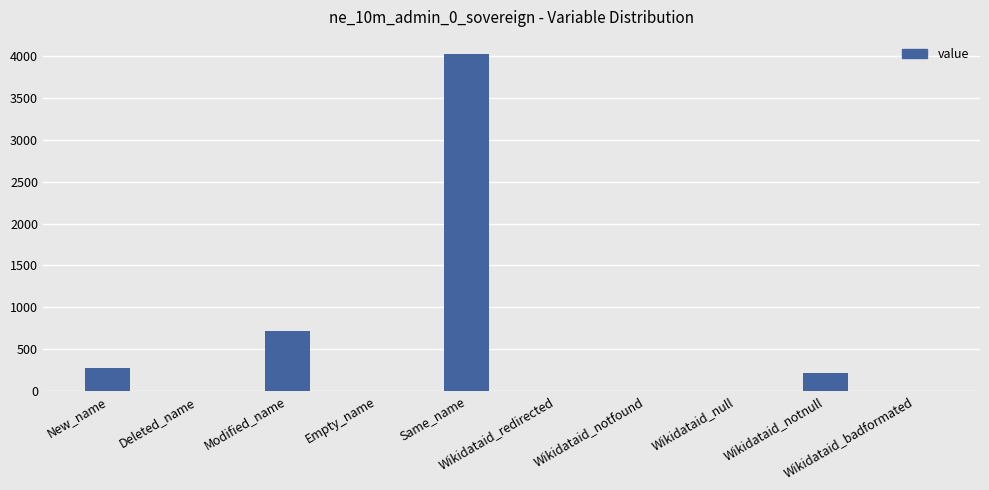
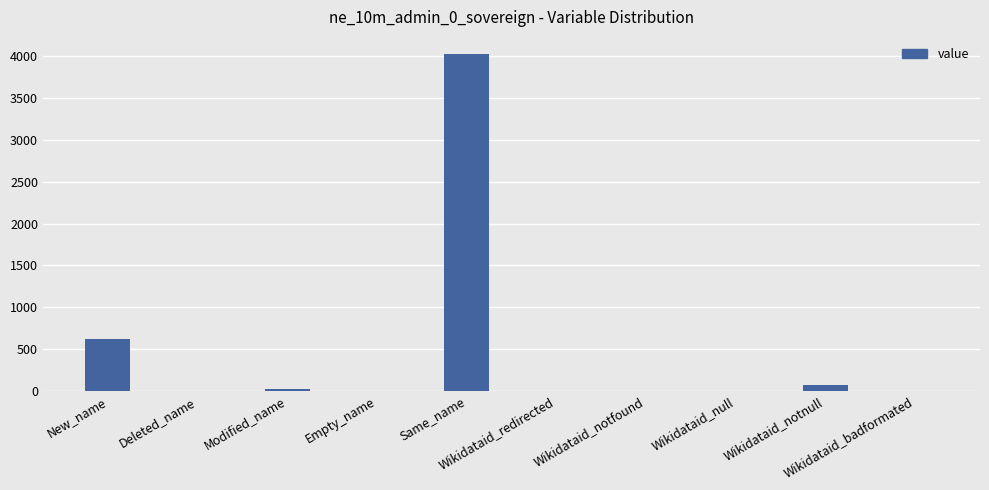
  {
-   "New_name": 300,
+   "New_name": 600,
    "Deleted_name": 0,
-   "Modified_name": 700,
+   "Modified_name": 0,
    "Empty_name": 0,
    "Same_name": 4000,
    "Wikidataid_redirected": 0,
    "Wikidataid_notfound": 0,
    "Wikidataid_null": 0,
-   "Wikidataid_notnull": 200,
+   "Wikidataid_notnull": 100,
    "Wikidataid_badformated": 0
  }
